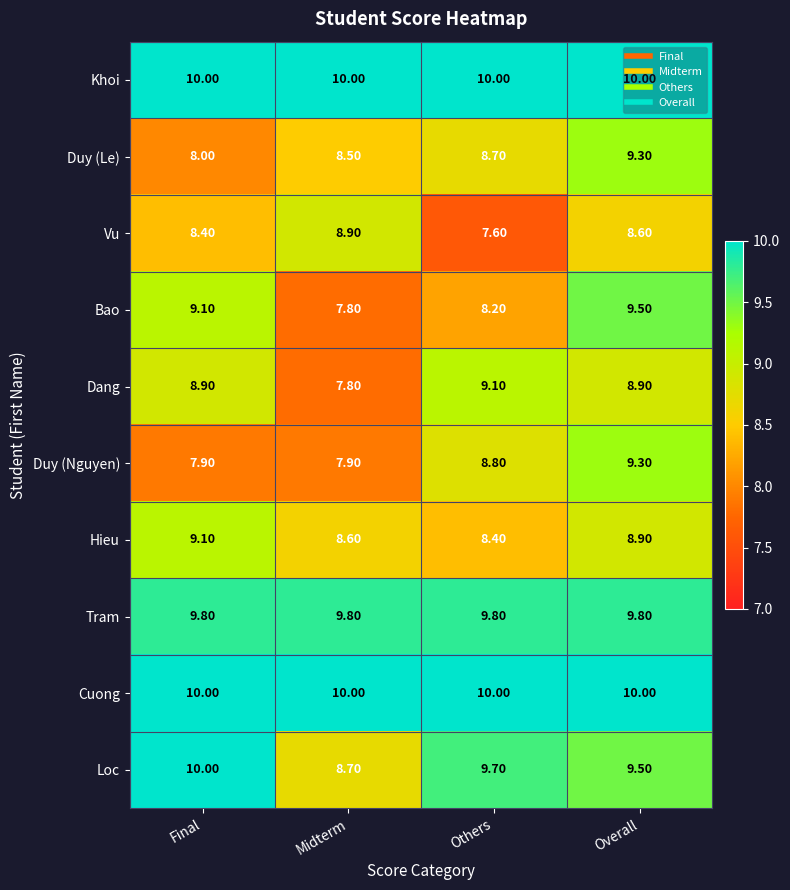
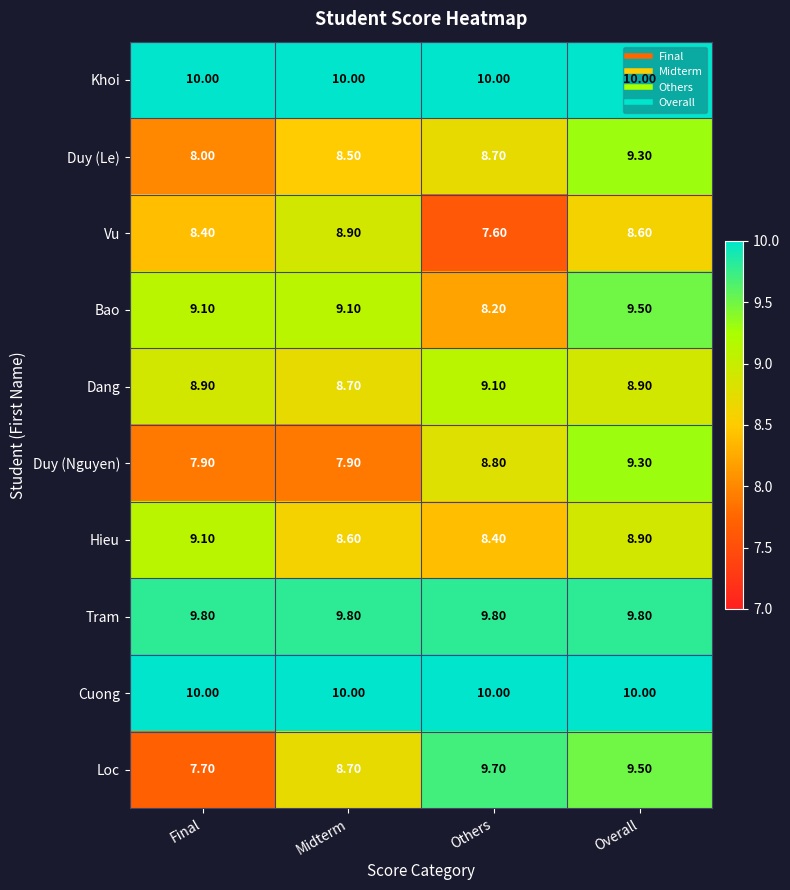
  {
    "Khoi": {
      "Final": 10.00,
      "Midterm": 10.00,
      "Others": 10.00
    },
    "Duy (Le)": {
      "Final": 8.00,
      "Midterm": 8.50,
      "Others": 8.70,
      "Overall": 9.30
    },
    "Vu": {
      "Final": 8.40,
      "Midterm": 8.90,
      "Others": 7.60,
      "Overall": 8.60
    },
    "Bao": {
      "Final": 9.10,
-     "Midterm": 7.80,
+     "Midterm": 9.10,
      "Others": 8.20,
      "Overall": 9.50
    },
    "Dang": {
      "Final": 8.90,
-     "Midterm": 7.80,
+     "Midterm": 8.70,
      "Others": 9.10,
      "Overall": 8.90
    },
    "Duy (Nguyen)": {
      "Final": 7.90,
      "Midterm": 7.90,
      "Others": 8.80,
      "Overall": 9.30
    },
    "Hieu": {
      "Final": 9.10,
      "Midterm": 8.60,
      "Others": 8.40,
      "Overall": 8.90
    },
    "Tram": {
      "Final": 9.80,
      "Midterm": 9.80,
      "Others": 9.80,
      "Overall": 9.80
    },
    "Cuong": {
      "Final": 10.00,
      "Midterm": 10.00,
      "Others": 10.00,
      "Overall": 10.00
    },
    "Loc": {
-     "Final": 10.00,
+     "Final": 7.70,
      "Midterm": 8.70,
      "Others": 9.70,
      "Overall": 9.50
    }
  }
